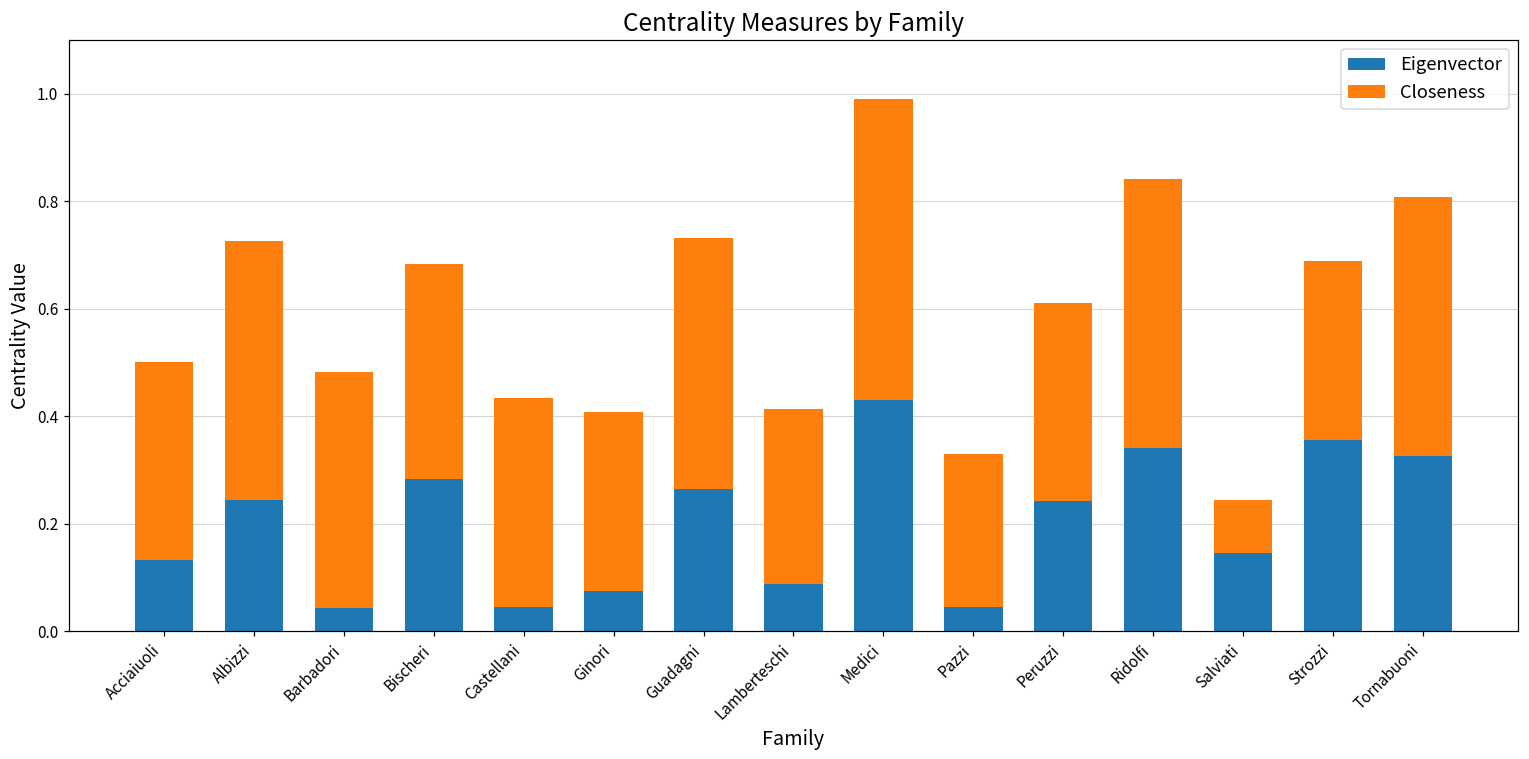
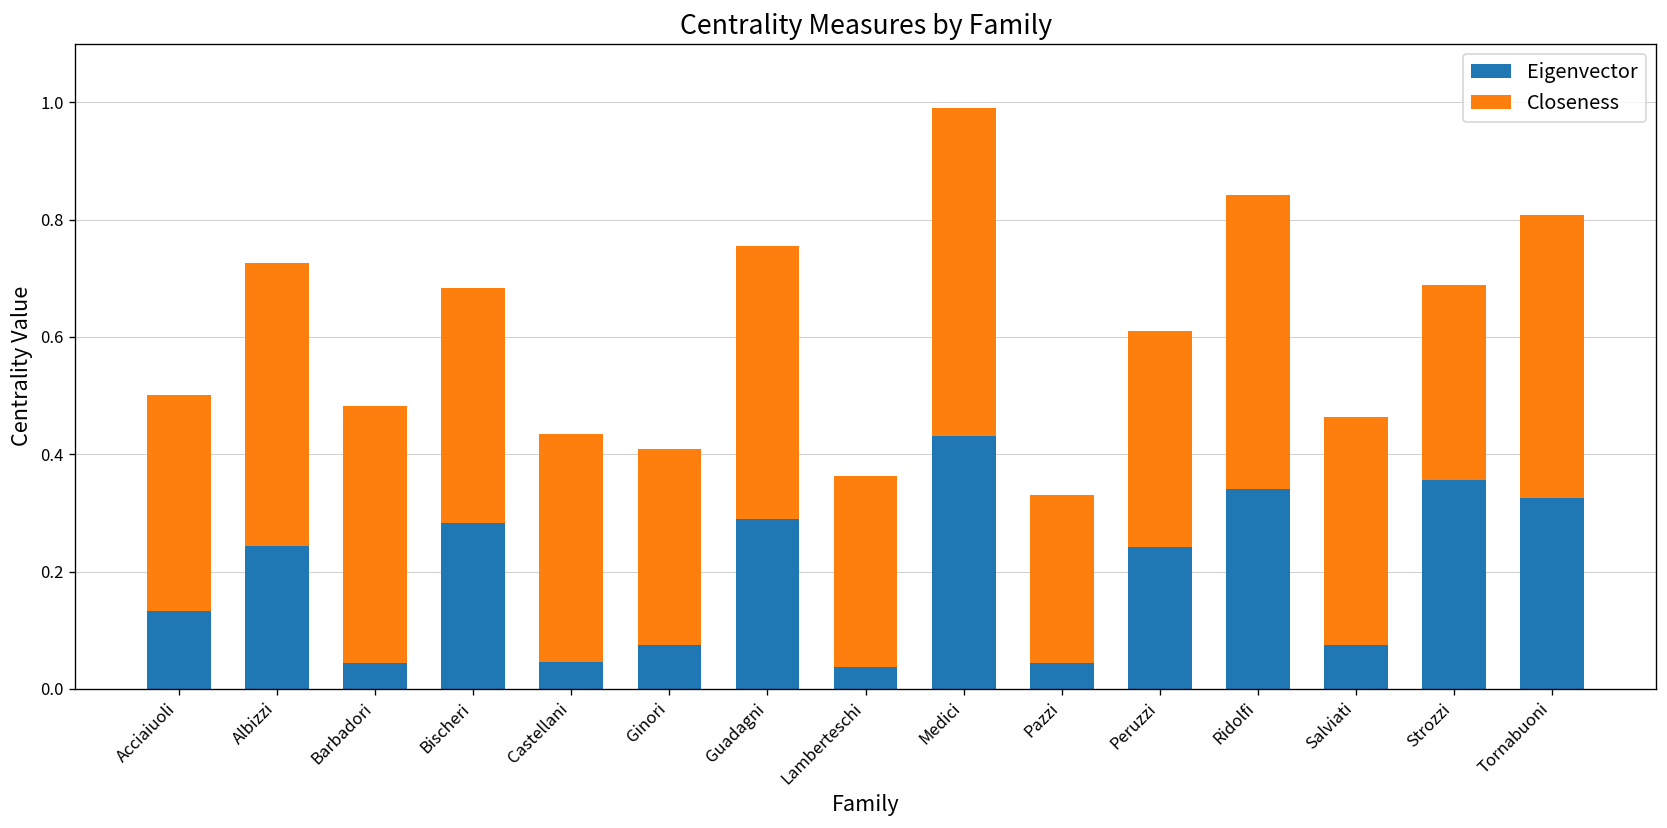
  {
    "Eigenvector": {
      "Acciaiuoli": 0.13,
      "Albizzi": 0.24,
      "Barbadori": 0.04,
      "Bischeri": 0.28,
      "Castellani": 0.05,
      "Ginori": 0.07,
-     "Guadagni": 0.26,
-     "Lamberteschi": 0.09,
+     "Guadagni": 0.29,
+     "Lamberteschi": 0.04,
      "Medici": 0.43,
      "Pazzi": 0.04,
      "Peruzzi": 0.24,
      "Ridolfi": 0.34,
-     "Salviati": 0.15,
+     "Salviati": 0.08,
      "Strozzi": 0.36,
      "Tornabuoni": 0.33
    },
    "Closeness": {
      "Acciaiuoli": 0.37,
      "Albizzi": 0.48,
      "Barbadori": 0.44,
      "Bischeri": 0.40,
      "Castellani": 0.39,
      "Ginori": 0.33,
      "Guadagni": 0.47,
      "Lamberteschi": 0.33,
      "Medici": 0.56,
      "Pazzi": 0.29,
      "Peruzzi": 0.37,
      "Ridolfi": 0.50,
-     "Salviati": 0.10,
+     "Salviati": 0.39,
      "Strozzi": 0.33,
      "Tornabuoni": 0.48
    }
  }
